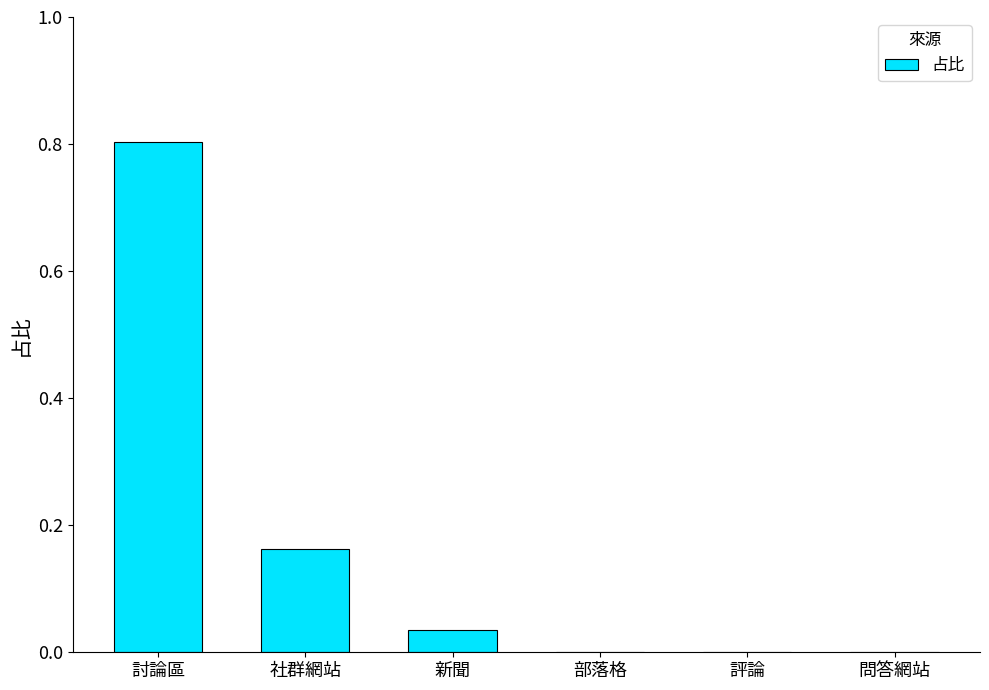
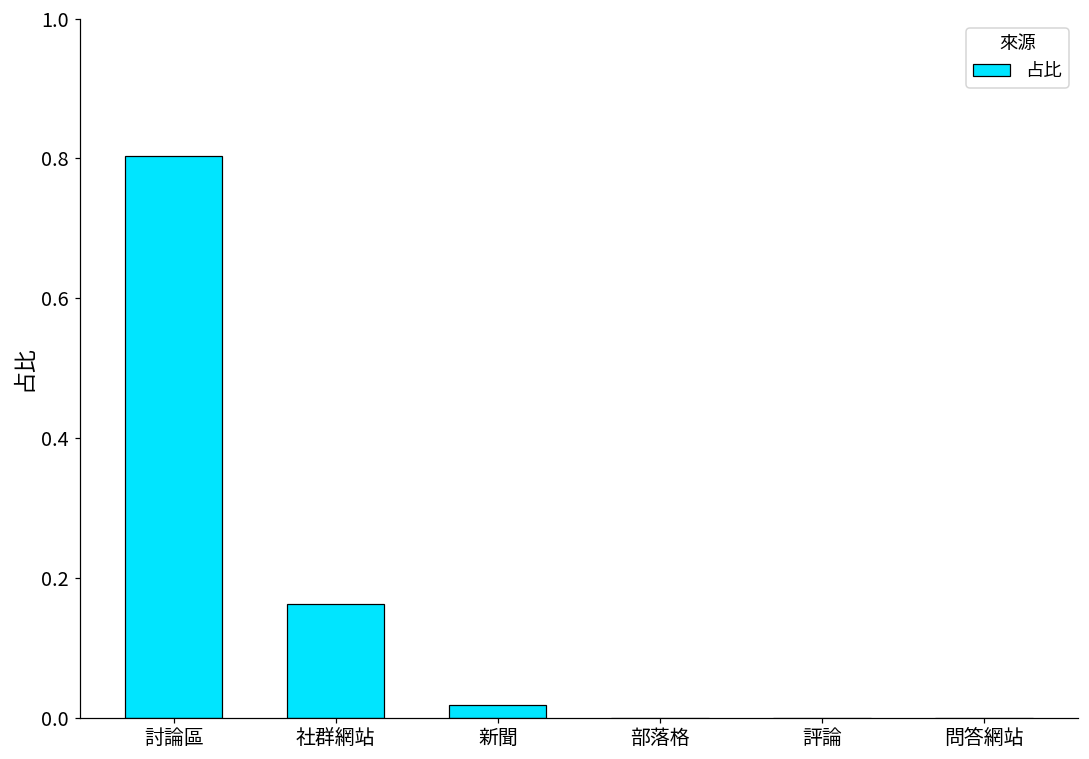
  {
    "討論區": 0.80,
    "社群網站": 0.16,
-   "新聞": 0.04,
+   "新聞": 0.02,
    "部落格": 0.00,
    "評論": 0.00,
    "問答網站": 0.00
  }
